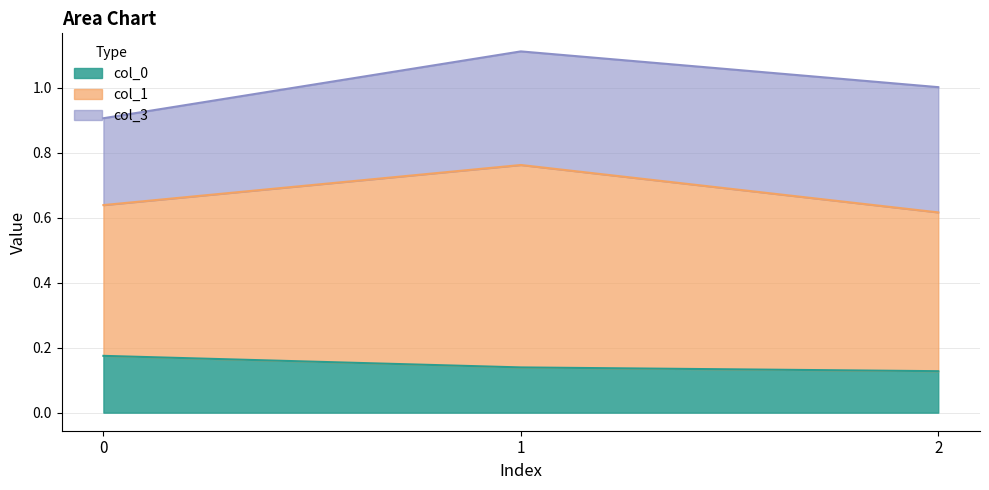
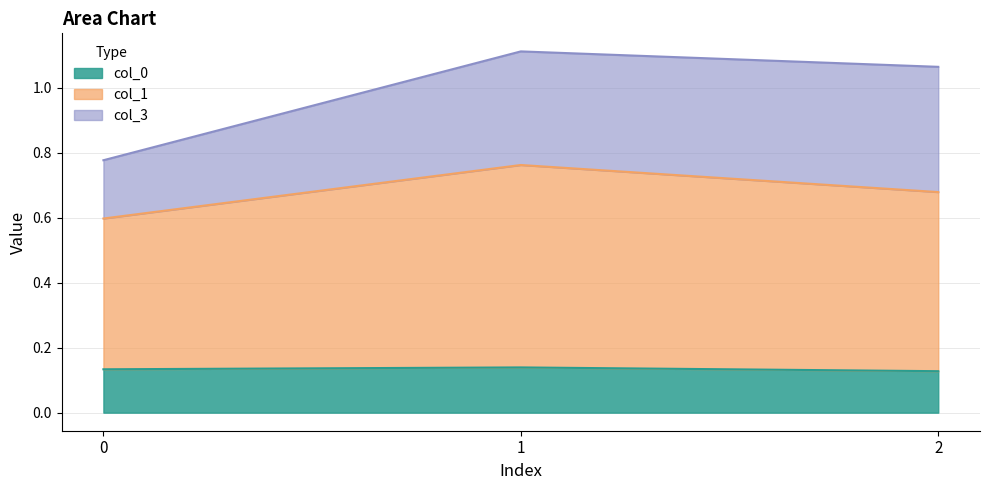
  {
    "col_0": {
-     "0": 0.17,
+     "0": 0.13,
      "1": 0.14,
      "2": 0.13
    },
    "col_1": {
      "0": 0.46,
      "1": 0.62,
-     "2": 0.49
+     "2": 0.55
    },
    "col_3": {
-     "0": 0.27,
+     "0": 0.18,
      "1": 0.35,
      "2": 0.39
    }
  }
